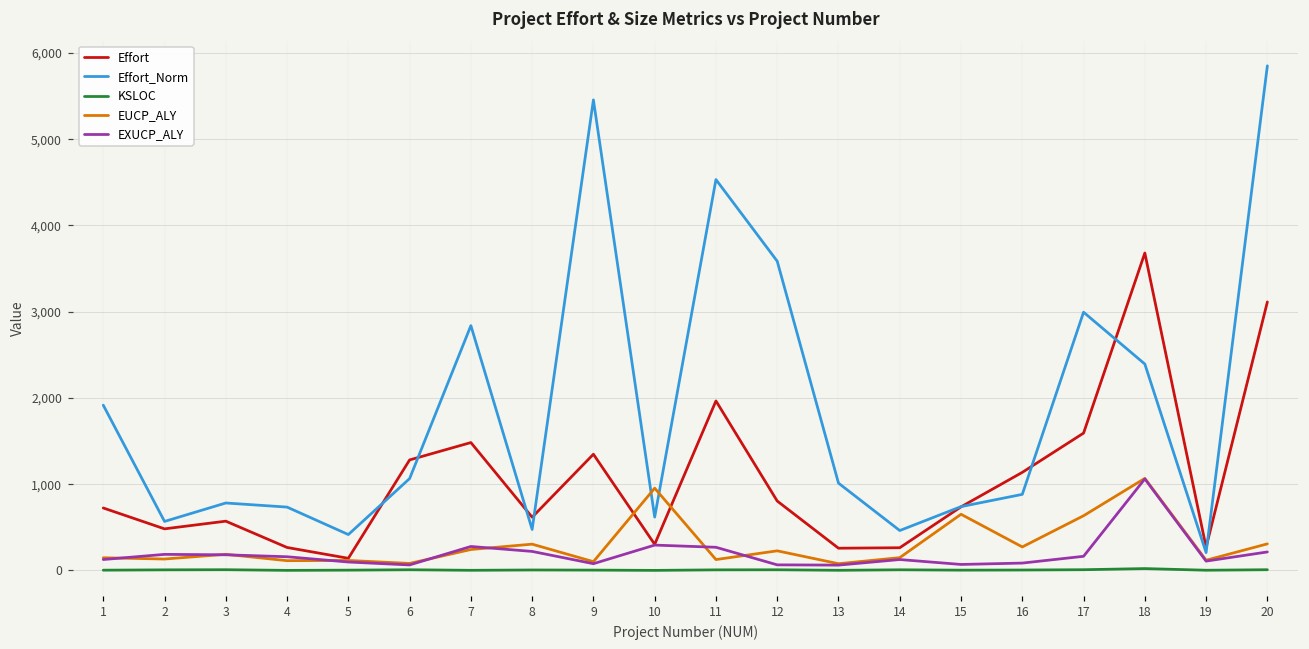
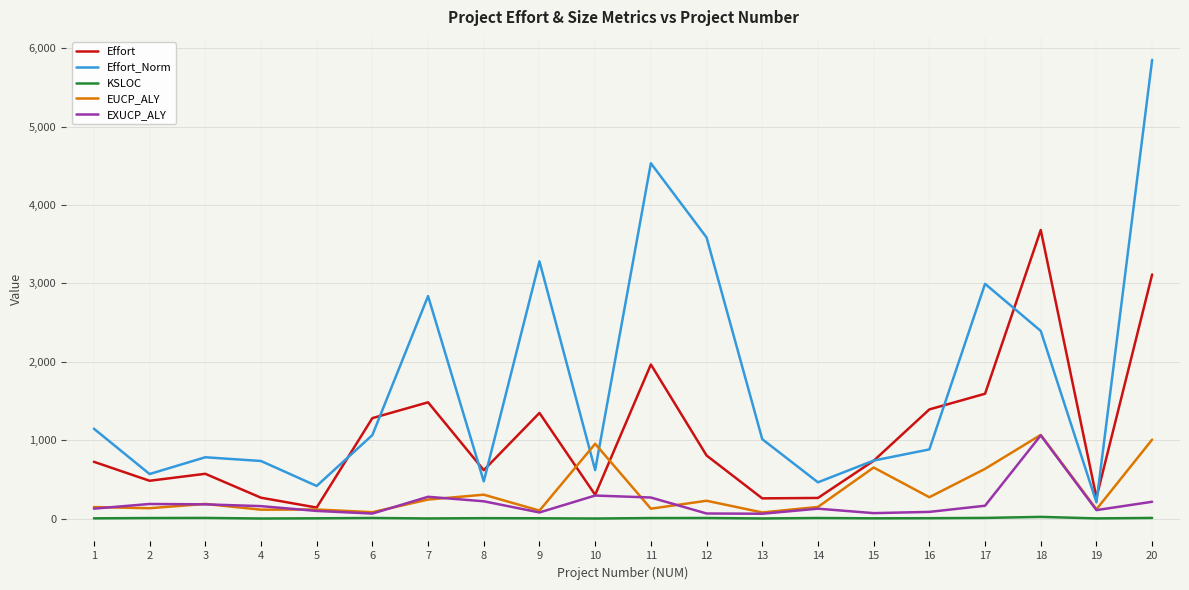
  {
    "Effort": {
      "1": "700",
      "2": "500",
      "3": "600",
      "4": "300",
      "6": "1,300",
      "7": "1,500",
      "8": "600",
      "9": "1,300",
      "11": "2,000",
      "12": "800",
      "13": "300",
      "14": "300",
-     "16": "1,100",
+     "16": "1,400",
      "17": "1,600",
      "18": "3,700",
      "19": "300",
      "20": "3,100"
    },
    "Effort_Norm": {
-     "1": "1,900",
+     "1": "1,100",
      "2": "600",
      "3": "800",
      "4": "700",
      "5": "400",
      "6": "1,100",
      "7": "2,800",
      "8": "500",
-     "9": "5,500",
+     "9": "3,300",
      "10": "600",
      "11": "4,500",
      "12": "3,600",
      "13": "1,000",
      "14": "500",
      "16": "900",
      "17": "3,000",
      "18": "2,400",
      "19": "200",
      "20": "5,900"
    },
    "KSLOC": {
      "1": "0",
      "2": "0",
      "3": "0",
      "4": "0",
      "5": "0",
      "6": "0",
      "7": "0",
      "8": "0",
      "9": "0",
      "10": "0",
      "11": "0",
      "12": "0",
      "13": "0",
      "14": "0",
      "15": "0",
      "16": "0",
      "17": "0",
      "18": "0",
      "19": "0",
      "20": "0"
    },
    "EUCP_ALY": {
      "2": "100",
      "4": "100",
      "7": "200",
      "8": "300",
      "10": "1,000",
      "11": "100",
      "12": "200",
      "15": "700",
      "16": "300",
      "17": "600",
-     "20": "300"
+     "20": "1,000"
    },
    "EXUCP_ALY": {
      "2": "200",
      "4": "200",
      "7": "300",
      "8": "200",
      "11": "300",
      "12": "100",
      "15": "100",
      "16": "100",
      "17": "200",
      "20": "200"
    }
  }
